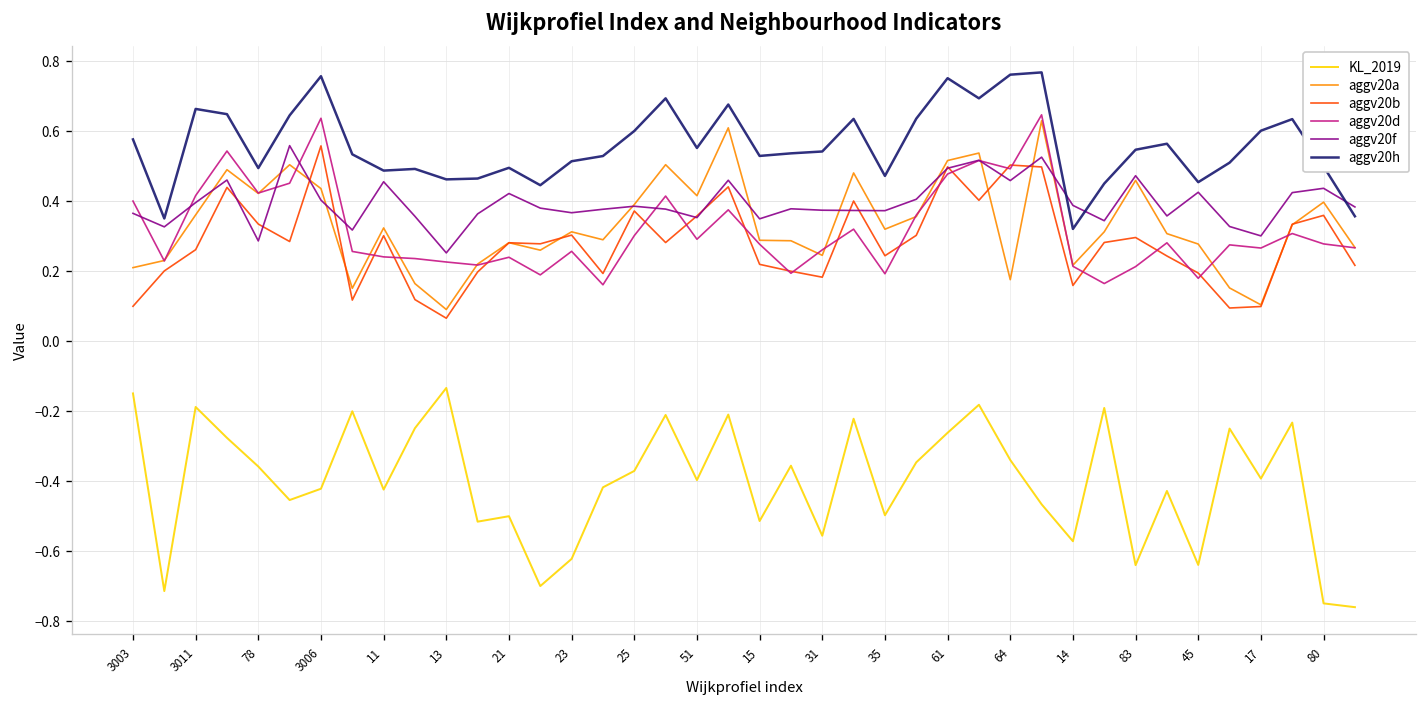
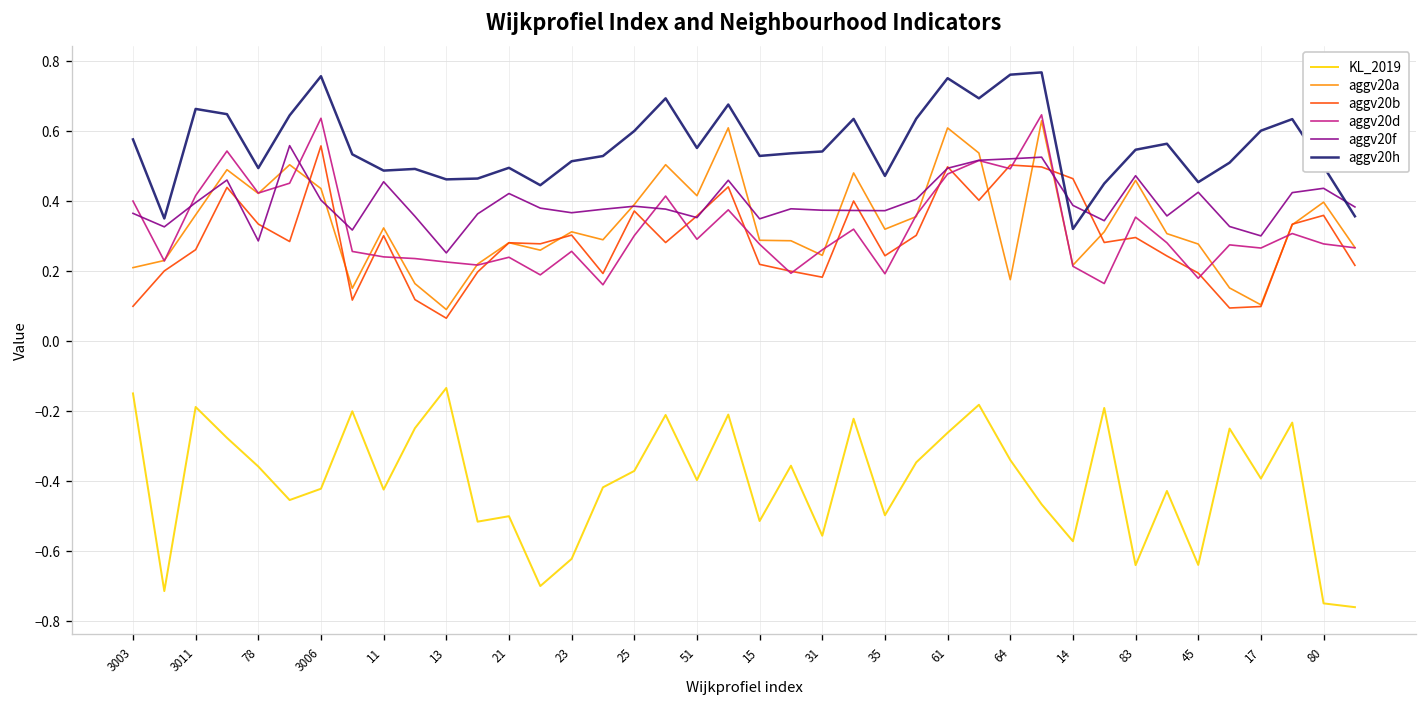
  {
    "KL_2019": {
      "3003": -0.15,
      "3011": -0.19,
      "78": -0.36,
      "3006": -0.42,
      "51": -0.40,
      "61": -0.26,
      "64": -0.34,
      "14": -0.57,
      "83": -0.64,
      "45": -0.64,
      "80": -0.75
    },
    "aggv20a": {
      "3003": 0.21,
      "3011": 0.36,
      "3006": 0.43,
      "51": 0.41,
-     "61": 0.51,
+     "61": 0.61,
      "64": 0.17,
      "83": 0.46,
      "45": 0.28,
      "80": 0.40
    },
    "aggv20b": {
      "3003": 0.10,
      "3011": 0.26,
      "78": 0.33,
      "3006": 0.56,
      "64": 0.50,
-     "14": 0.16,
+     "14": 0.46,
      "83": 0.29,
      "45": 0.19,
      "80": 0.36
    },
    "aggv20d": {
      "3003": 0.40,
      "3011": 0.41,
      "3006": 0.64,
      "51": 0.29,
      "61": 0.48,
      "64": 0.49,
-     "83": 0.21,
+     "83": 0.35,
      "45": 0.18,
      "80": 0.28
    },
    "aggv20f": {
      "3003": 0.36,
      "3011": 0.39,
      "78": 0.28,
      "3006": 0.40,
-     "64": 0.46,
+     "64": 0.52,
      "14": 0.39,
      "83": 0.47,
      "45": 0.42,
      "80": 0.44
    },
    "aggv20h": {
      "3003": 0.57,
      "3011": 0.66,
      "78": 0.49,
      "3006": 0.76,
      "51": 0.55,
      "61": 0.75,
      "64": 0.76,
      "14": 0.32,
      "83": 0.55,
      "45": 0.45,
      "80": 0.50
    }
  }
